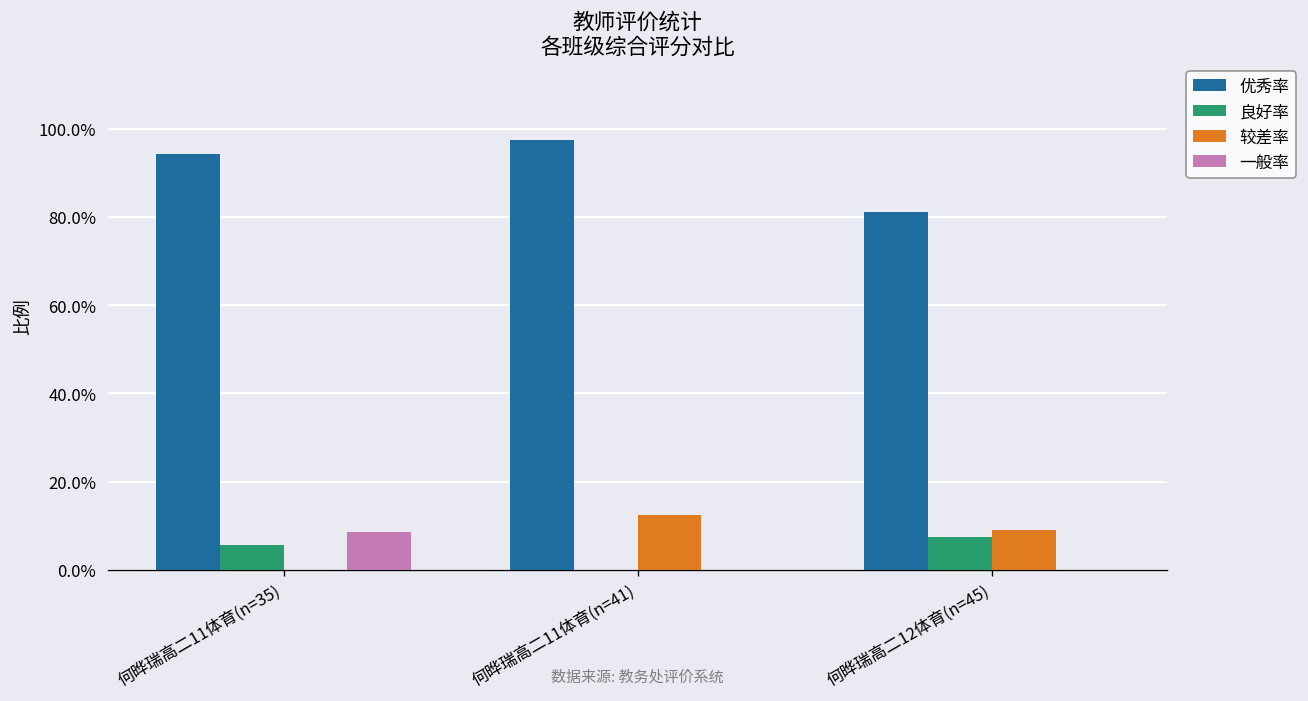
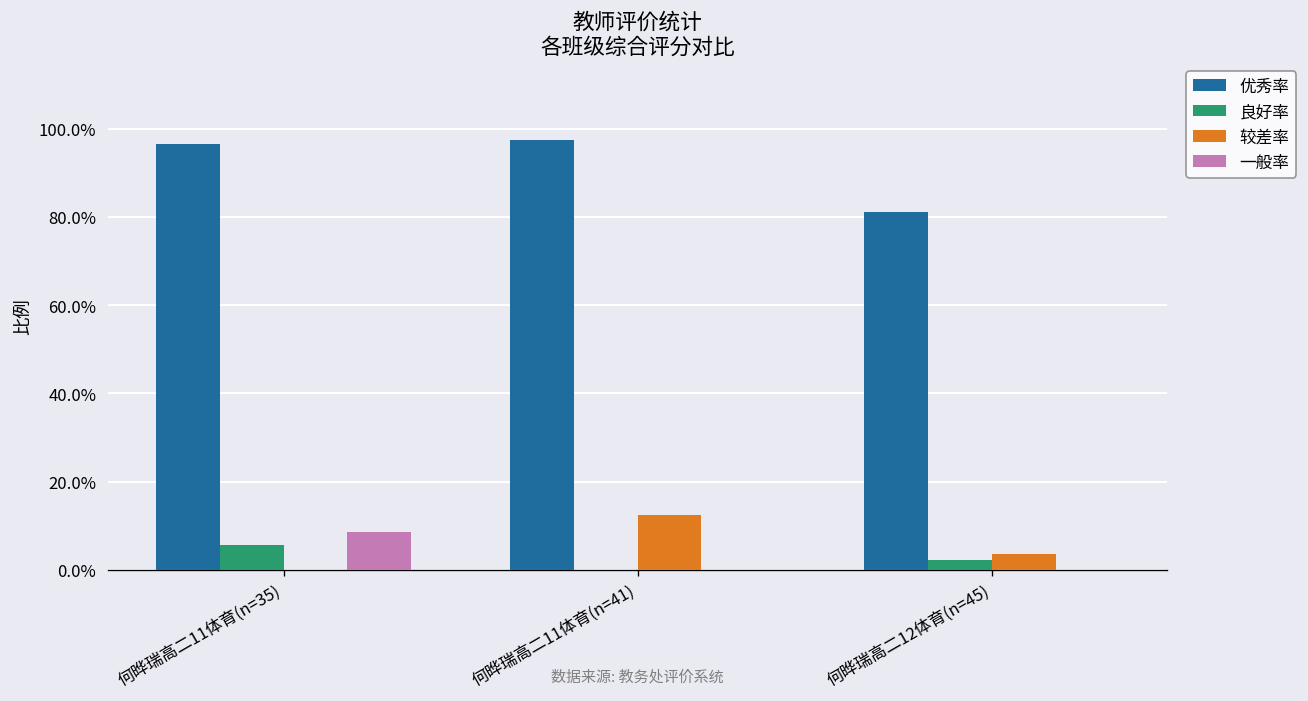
  {
    "优秀率": {
-     "何晔瑞高二11体育(n=35)": "94%",
+     "何晔瑞高二11体育(n=35)": "97%",
      "何晔瑞高二11体育(n=41)": "98%",
      "何晔瑞高二12体育(n=45)": "81%"
    },
    "良好率": {
      "何晔瑞高二11体育(n=35)": "6%",
      "何晔瑞高二11体育(n=41)": "0%",
-     "何晔瑞高二12体育(n=45)": "7%"
+     "何晔瑞高二12体育(n=45)": "2%"
    },
    "较差率": {
      "何晔瑞高二11体育(n=35)": "0%",
      "何晔瑞高二11体育(n=41)": "13%",
-     "何晔瑞高二12体育(n=45)": "9%"
+     "何晔瑞高二12体育(n=45)": "4%"
    },
    "一般率": {
      "何晔瑞高二11体育(n=35)": "9%",
      "何晔瑞高二11体育(n=41)": "0%",
      "何晔瑞高二12体育(n=45)": "0%"
    }
  }
